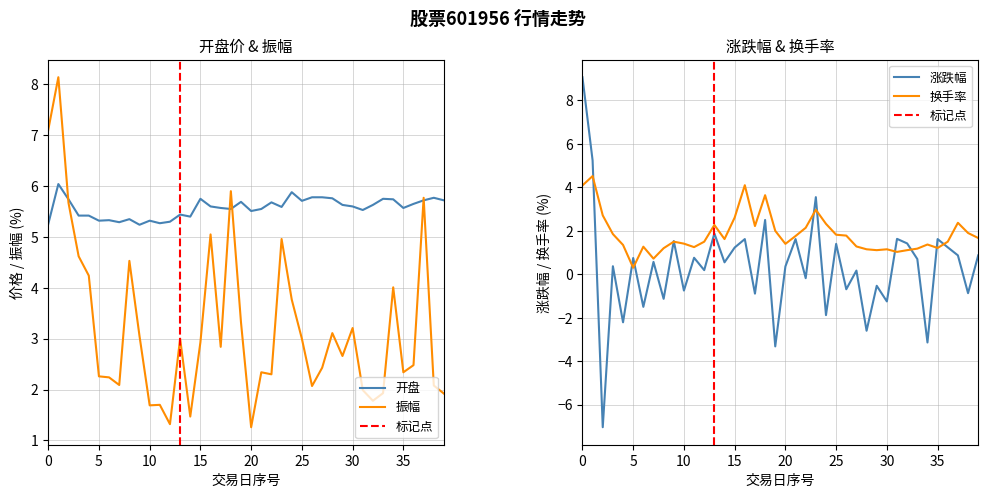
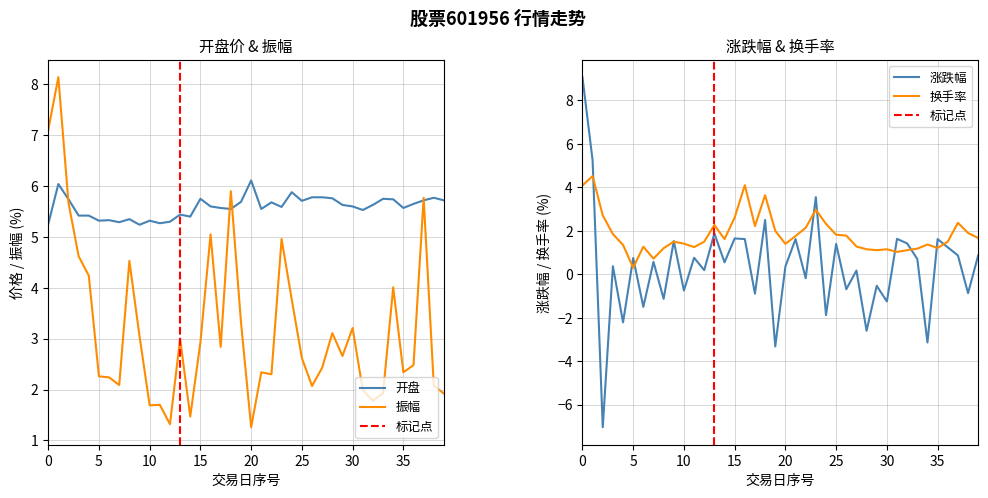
  {
    "开盘价 & 振幅": {
      "开盘": {
        "0": 5.3,
        "5": 5.3,
        "10": 5.3,
        "15": 5.8,
-       "20": 5.5,
+       "20": 6.1,
        "25": 5.7,
        "30": 5.6,
        "35": 5.6
      },
      "振幅": {
        "0": 7.1,
        "5": 2.3,
        "10": 1.7,
        "15": 2.9,
        "20": 1.3,
-       "25": 3.0,
+       "25": 2.6,
        "30": 3.2,
        "35": 2.3
      }
    },
    "涨跌幅 & 换手率": {
      "涨跌幅": {
        "0": 9.1,
        "5": 0.8,
        "10": -0.8,
-       "15": 1.2,
+       "15": 1.7,
        "20": 0.4,
        "25": 1.4,
        "30": -1.3,
        "35": 1.6
      },
      "换手率": {
        "0": 4.1,
        "5": 0.3,
        "10": 1.4,
        "15": 2.6,
        "20": 1.4,
        "25": 1.8,
        "30": 1.2,
        "35": 1.2
      }
    }
  }
